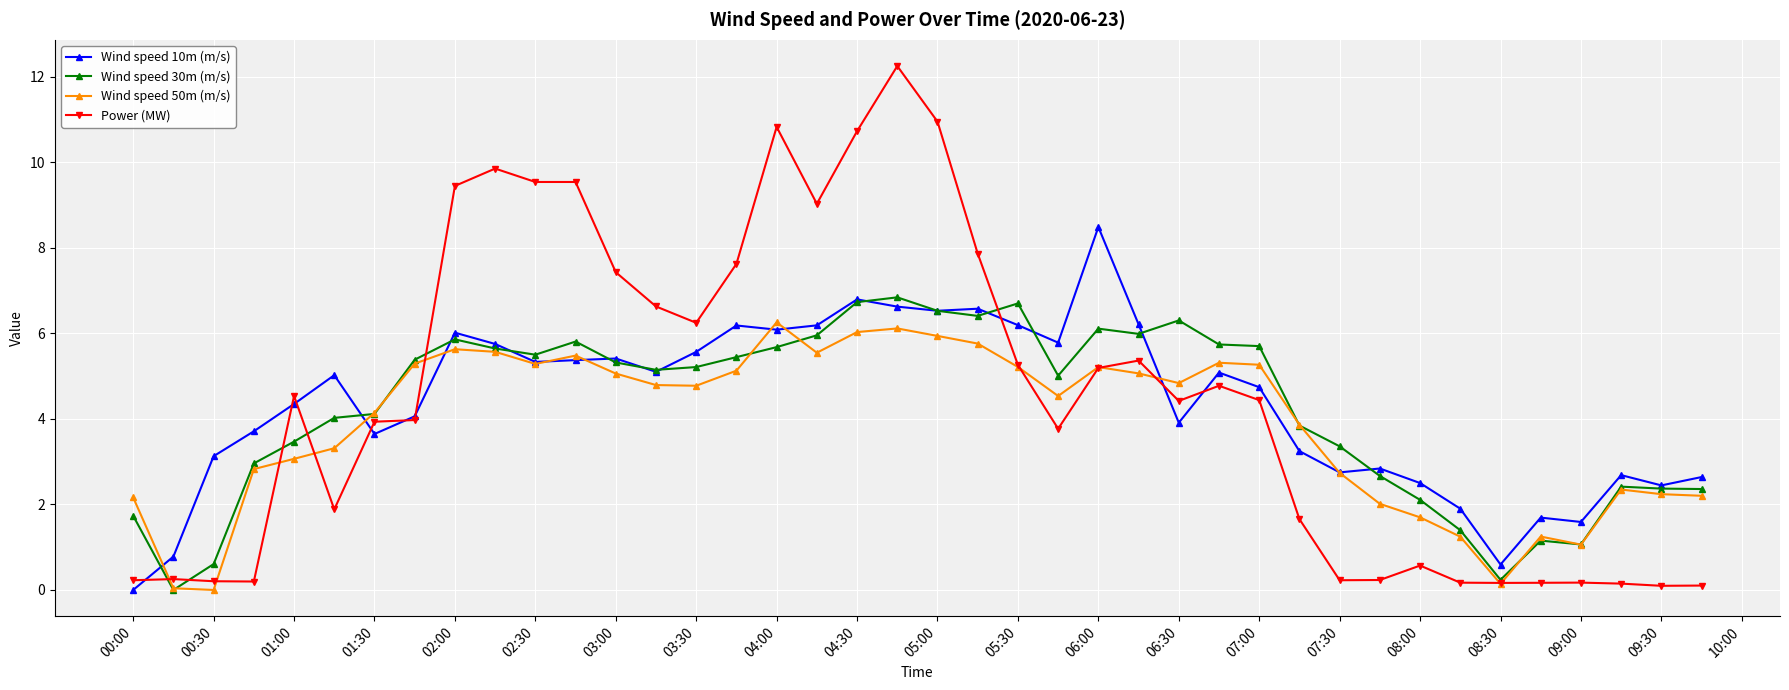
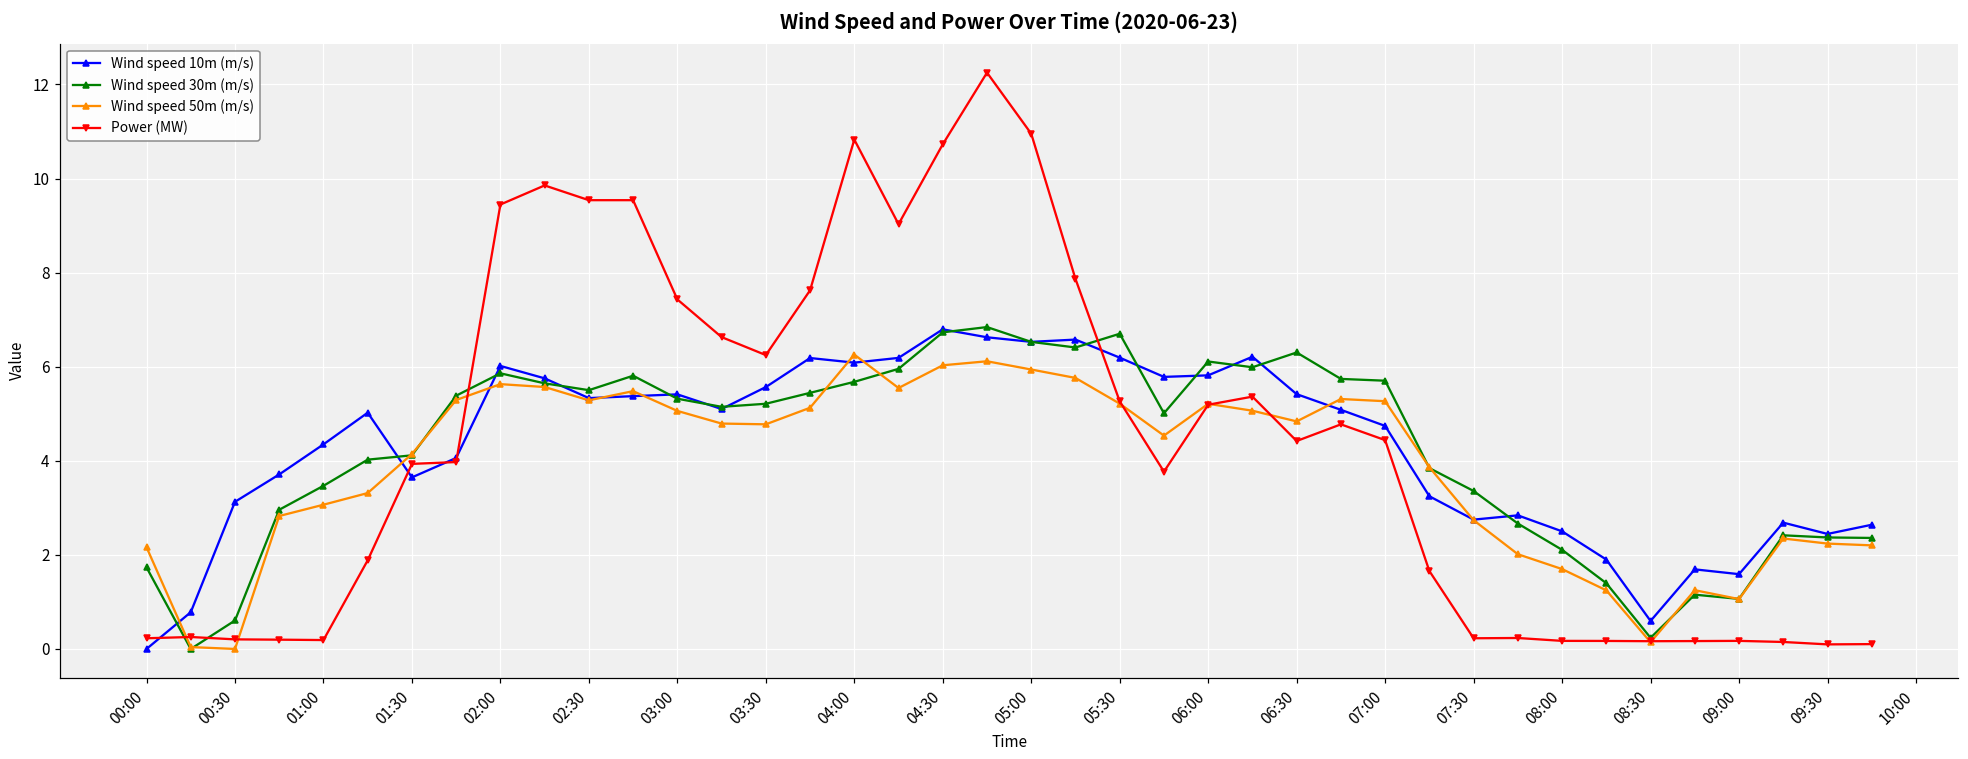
  {
    "Wind speed 10m (m/s)": {
      "00:00": 0.0,
      "00:30": 3.1,
      "01:00": 4.3,
      "01:30": 3.6,
      "02:00": 6.0,
      "03:00": 5.4,
      "03:30": 5.6,
      "04:00": 6.1,
      "04:30": 6.8,
      "05:30": 6.2,
-     "06:00": 8.5,
-     "06:30": 3.9,
+     "06:00": 5.8,
+     "06:30": 5.4,
      "07:00": 4.7,
      "08:00": 2.5,
      "08:30": 0.6,
      "09:00": 1.6,
      "09:30": 2.4
    },
    "Wind speed 30m (m/s)": {
      "00:00": 1.7,
      "00:30": 0.6,
      "01:00": 3.5,
      "02:00": 5.9,
      "02:30": 5.5,
      "03:00": 5.3,
      "03:30": 5.2,
      "04:00": 5.7,
      "04:30": 6.7,
      "05:30": 6.7,
      "06:00": 6.1,
      "06:30": 6.3,
      "07:00": 5.7,
      "07:30": 3.4,
      "08:00": 2.1,
      "08:30": 0.2,
      "09:30": 2.4
    },
    "Wind speed 50m (m/s)": {
      "00:00": 2.2,
      "00:30": 0.0,
      "01:00": 3.1,
      "02:00": 5.6,
      "03:00": 5.1,
      "03:30": 4.8,
      "04:00": 6.3,
      "04:30": 6.0,
      "05:00": 5.9,
      "06:30": 4.8,
      "07:00": 5.3,
      "08:00": 1.7,
      "09:30": 2.2
    },
    "Power (MW)": {
      "00:00": 0.2,
      "00:30": 0.2,
-     "01:00": 4.5,
+     "01:00": 0.2,
      "01:30": 3.9,
      "02:00": 9.4,
      "02:30": 9.5,
      "03:00": 7.4,
      "03:30": 6.2,
      "04:00": 10.8,
      "04:30": 10.7,
      "05:00": 11.0,
      "06:30": 4.4,
      "07:00": 4.4,
      "07:30": 0.2,
-     "08:00": 0.6,
+     "08:00": 0.2,
      "09:00": 0.2,
      "09:30": 0.1
    }
  }
